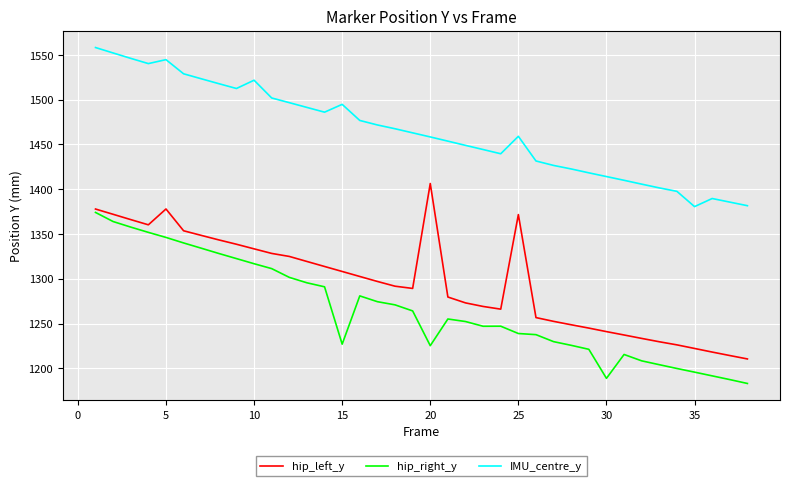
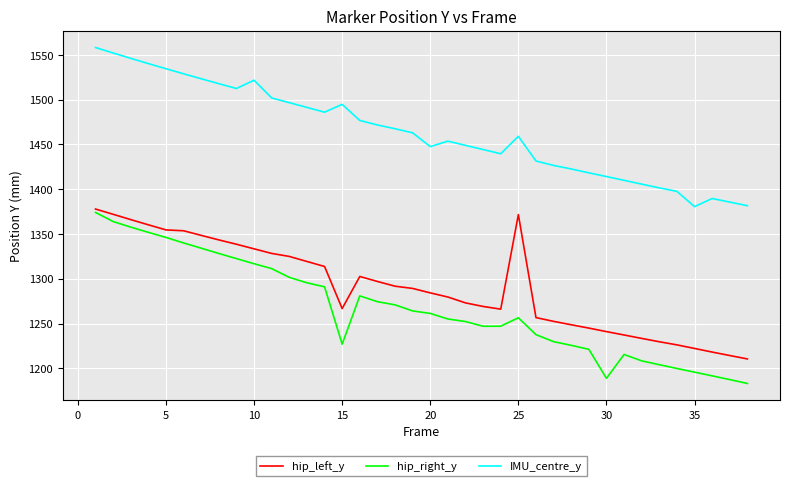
  {
    "hip_left_y": {
-     "5": 1380,
+     "5": 1350,
      "10": 1330,
-     "15": 1310,
-     "20": 1410,
+     "15": 1270,
+     "20": 1280,
      "25": 1370,
      "30": 1240,
      "35": 1220
    },
    "hip_right_y": {
      "5": 1350,
      "10": 1320,
      "15": 1230,
-     "20": 1230,
-     "25": 1240,
+     "20": 1260,
+     "25": 1260,
      "30": 1190,
      "35": 1200
    },
    "IMU_centre_y": {
-     "5": 1540,
+     "5": 1530,
      "10": 1520,
      "15": 1490,
-     "20": 1460,
+     "20": 1450,
      "25": 1460,
      "30": 1410,
      "35": 1380
    }
  }
